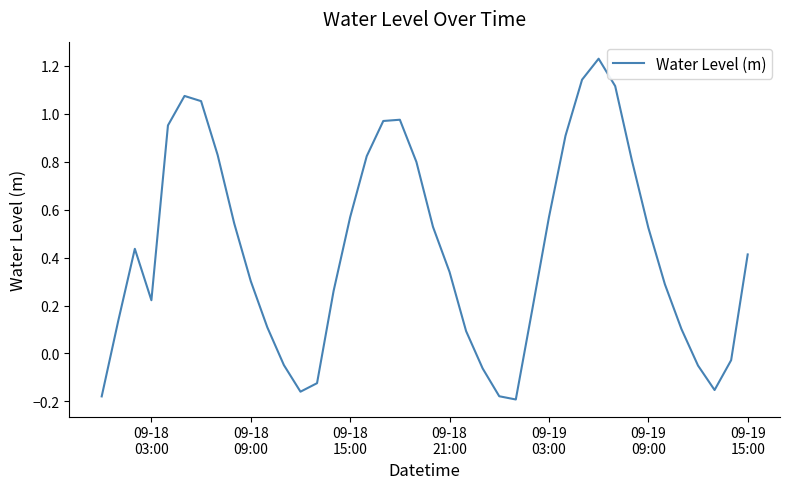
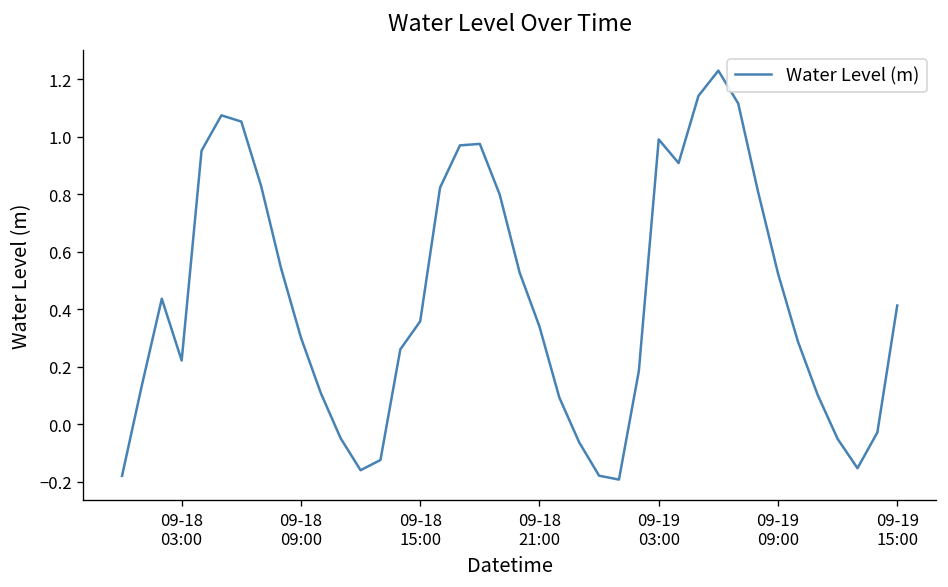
  {
    "09-18 03:00": 0.22,
    "09-18 09:00": 0.30,
-   "09-18 15:00": 0.57,
+   "09-18 15:00": 0.36,
    "09-18 21:00": 0.34,
-   "09-19 03:00": 0.57,
+   "09-19 03:00": 0.99,
    "09-19 09:00": 0.52,
    "09-19 15:00": 0.41
  }
